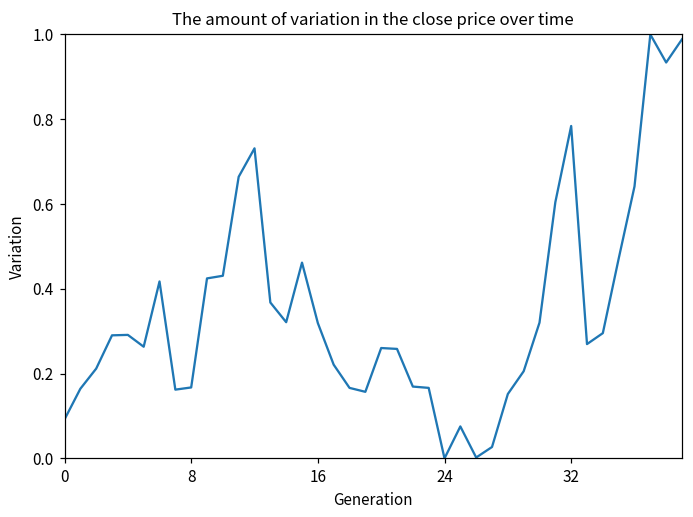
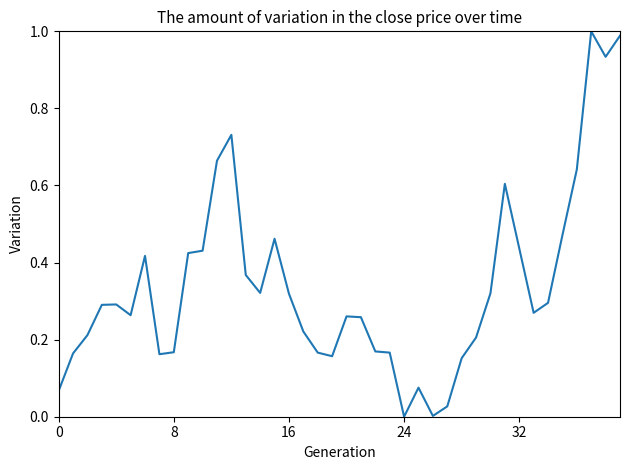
  {
-   "0": 0.09,
+   "0": 0.07,
    "8": 0.17,
    "16": 0.32,
    "24": 0.00,
-   "32": 0.78
+   "32": 0.44
  }
